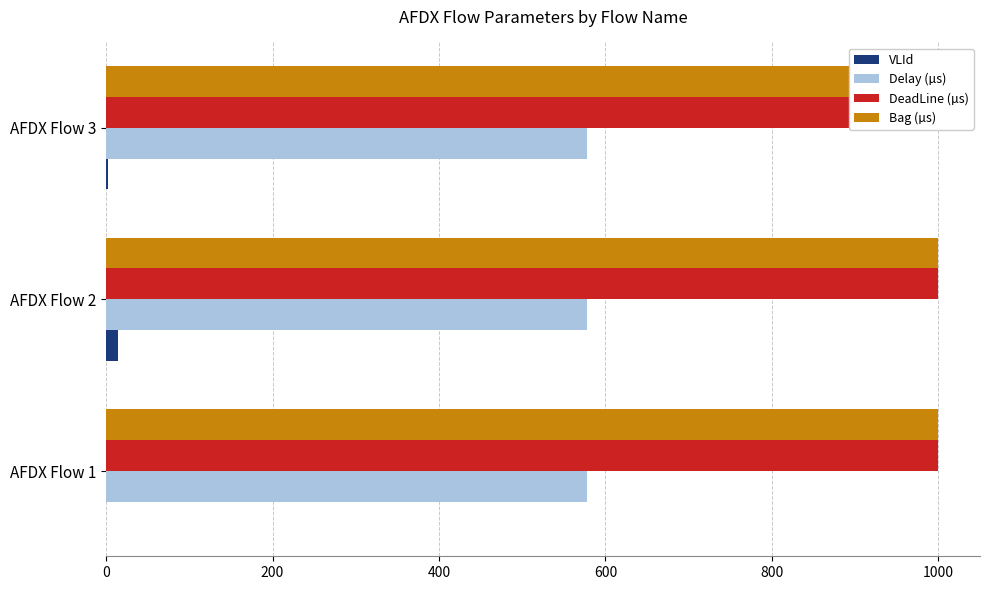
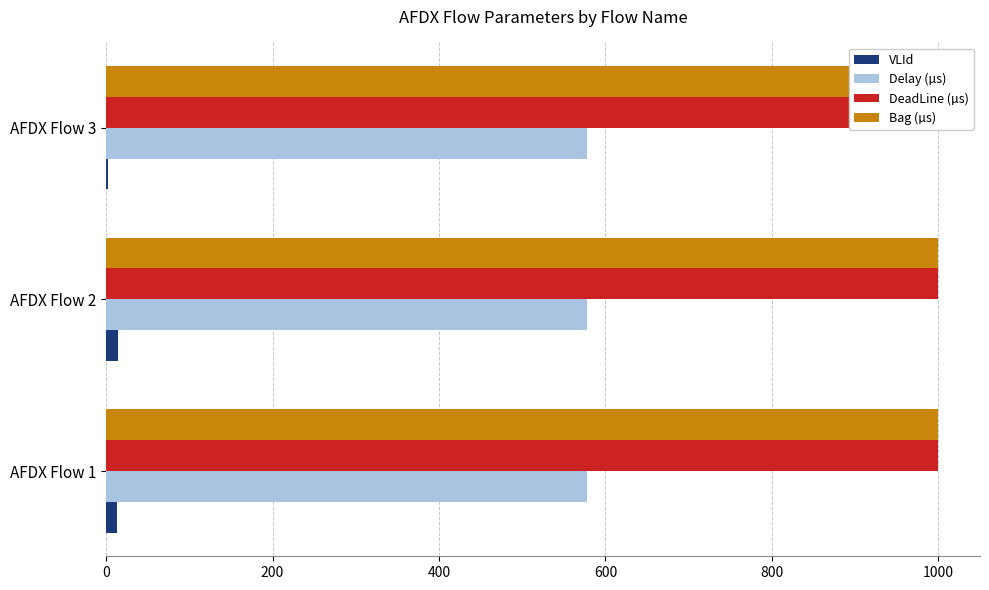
  {
    "VLId": {
      "AFDX Flow 2": 10,
-     "AFDX Flow 1": 0
+     "AFDX Flow 1": 10
    },
    "Delay (µs)": {
      "AFDX Flow 3": 580,
      "AFDX Flow 2": 580,
      "AFDX Flow 1": 580
    },
    "DeadLine (µs)": {
      "AFDX Flow 2": 1000,
      "AFDX Flow 1": 1000
    },
    "Bag (µs)": {
      "AFDX Flow 2": 1000,
      "AFDX Flow 1": 1000
    }
  }
